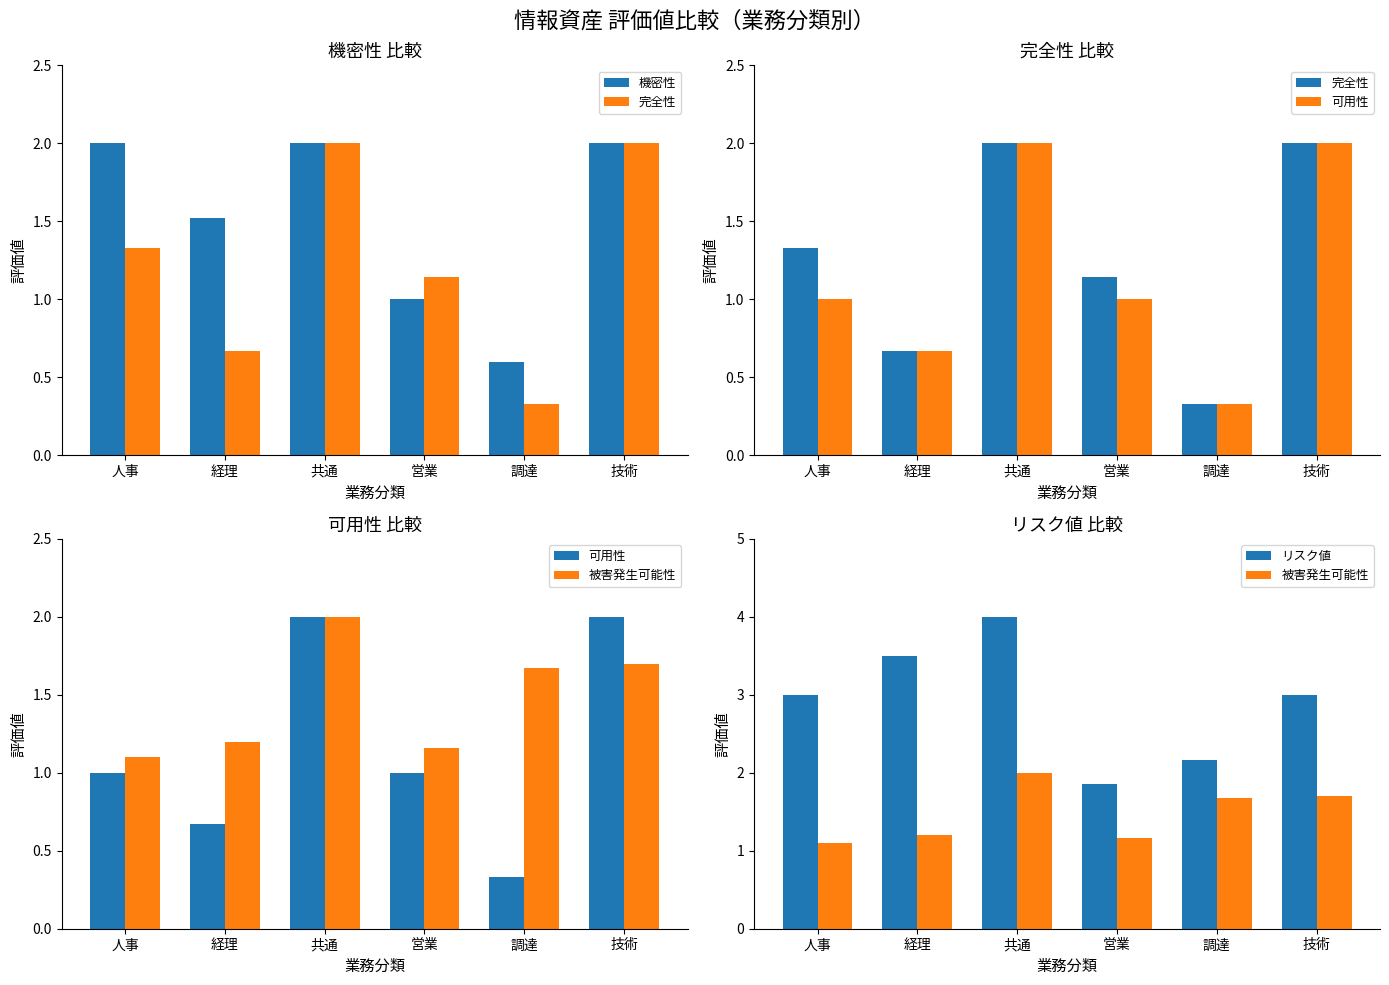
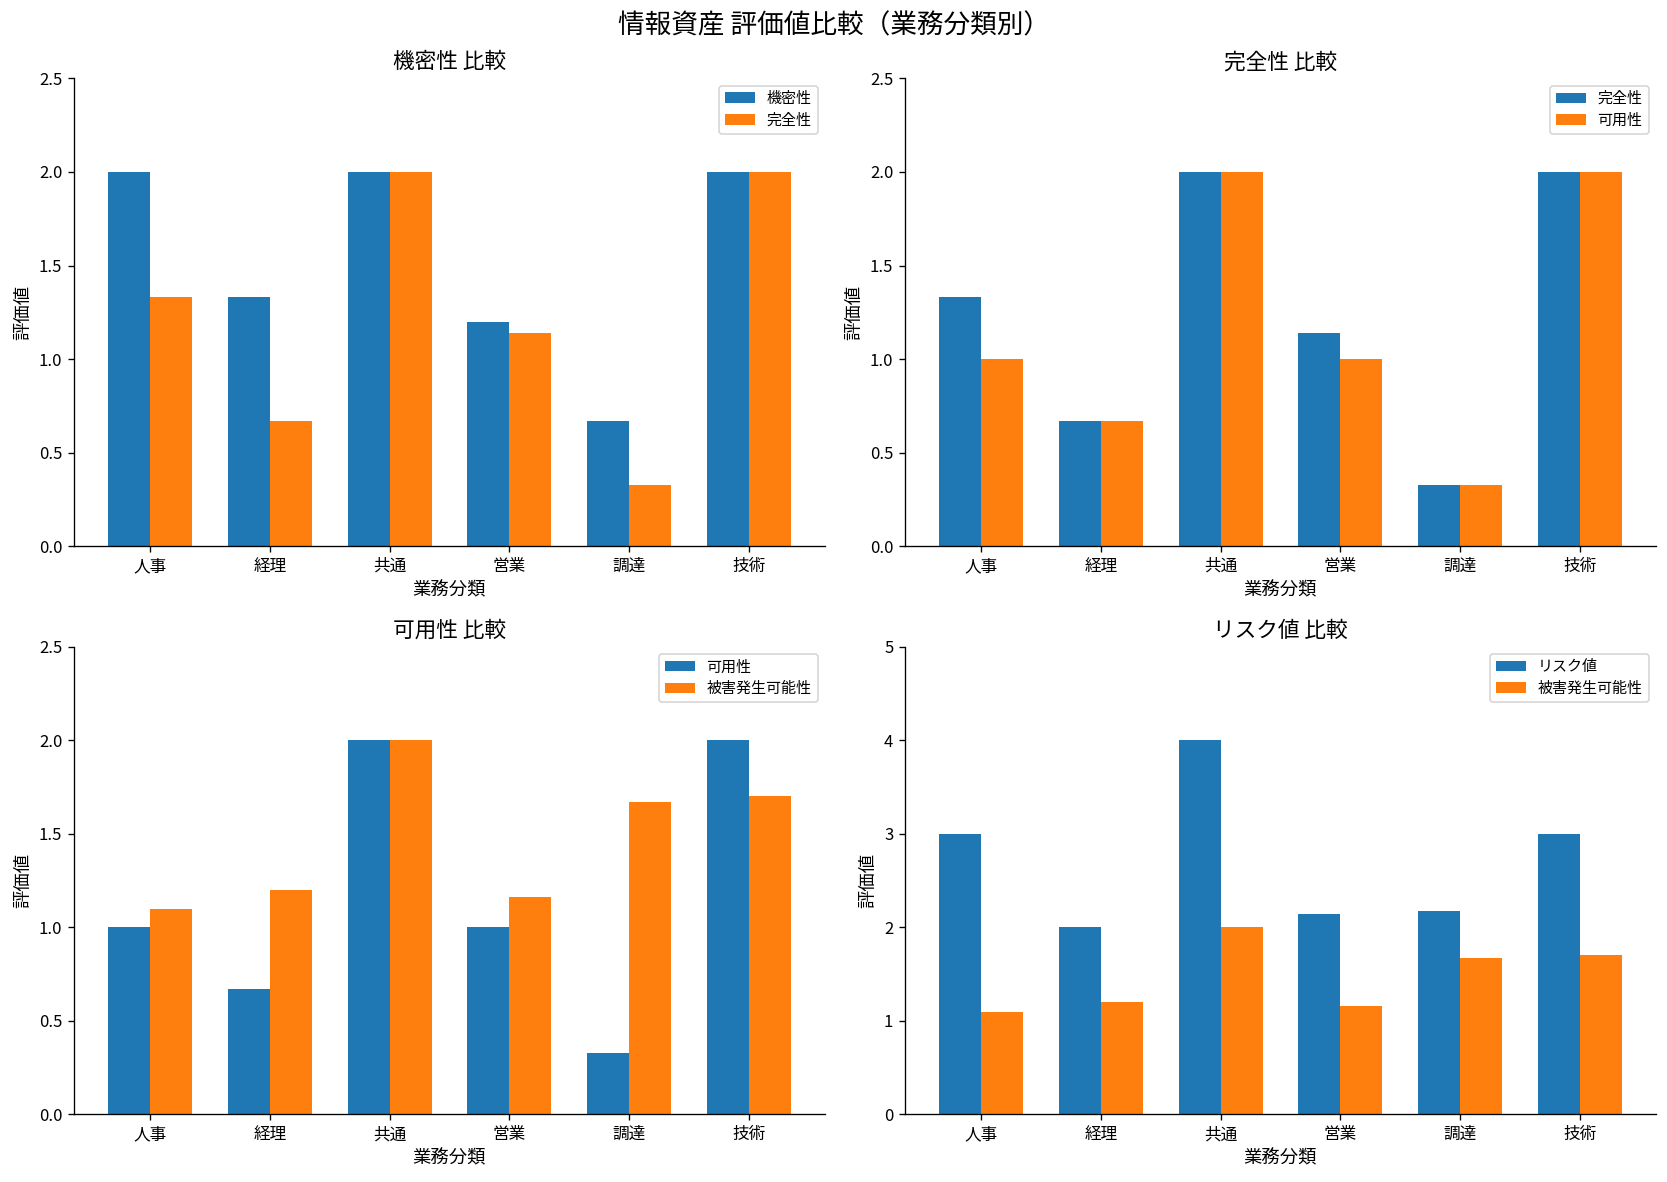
  {
    "機密性 比較": {
      "機密性": {
        "人事": 2.00,
-       "経理": 1.52,
+       "経理": 1.33,
        "共通": 2.00,
-       "営業": 1.0,
-       "調達": 0.60,
+       "営業": 1.2,
+       "調達": 0.67,
        "技術": 2.00
      }
    },
    "完全性 比較": {
      "完全性": {
        "人事": 1.33,
        "経理": 0.67,
        "共通": 2.00,
        "営業": 1.14,
        "調達": 0.33,
        "技術": 2.00
      }
    },
    "可用性 比較": {
      "可用性": {
        "人事": 1.00,
        "経理": 0.67,
        "共通": 2.00,
        "営業": 1.00,
        "調達": 0.33,
        "技術": 2.00
      },
      "被害発生可能性": {
        "人事": 1.10,
        "経理": 1.20,
        "共通": 2.00,
        "営業": 1.16,
        "調達": 1.67,
        "技術": 1.70
      }
    },
    "リスク値 比較": {
      "リスク値": {
        "人事": 3.0,
-       "経理": 3.5,
+       "経理": 2.0,
        "共通": 4.0,
-       "営業": 1.9,
+       "営業": 2.1,
        "調達": 2.2,
        "技術": 3.0
      },
      "被害発生可能性": {
        "人事": 1.1,
        "経理": 1.2,
        "共通": 2.0,
        "営業": 1.2,
        "調達": 1.7,
        "技術": 1.7
      }
    }
  }
